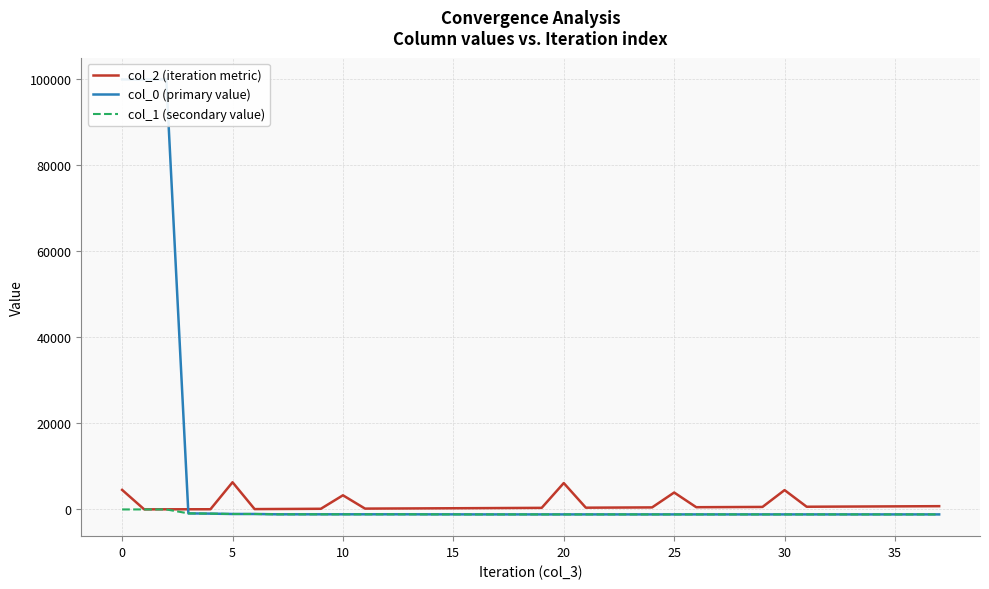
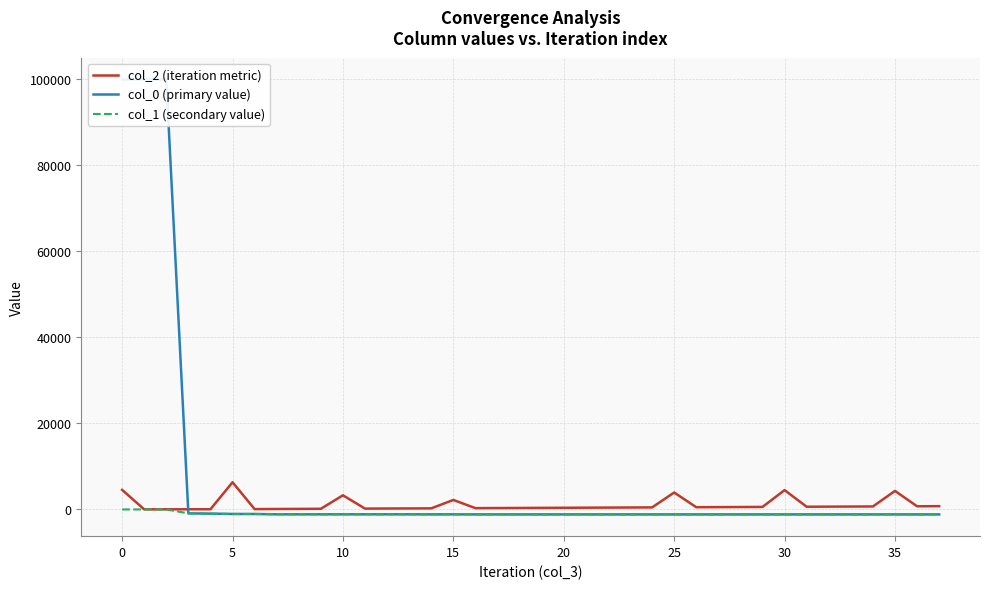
  {
    "col_2 (iteration metric)": {
      "0": 5000,
      "5": 6000,
      "10": 3000,
-     "15": 0,
-     "20": 6000,
+     "15": 2000,
+     "20": 0,
      "25": 4000,
      "30": 4000,
-     "35": 1000
+     "35": 4000
    },
    "col_1 (secondary value)": {
      "0": 0
    }
  }
